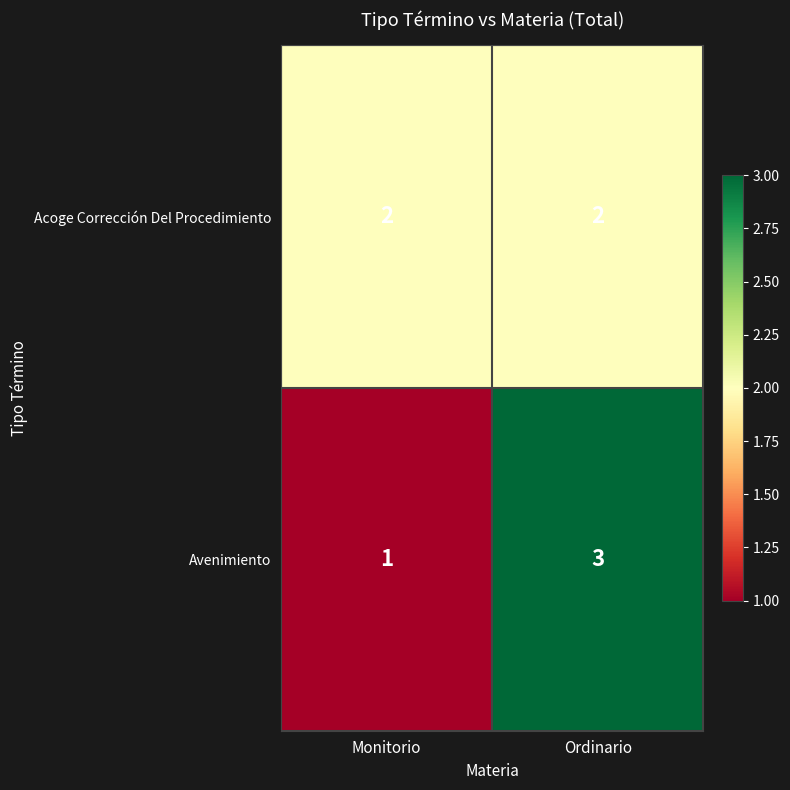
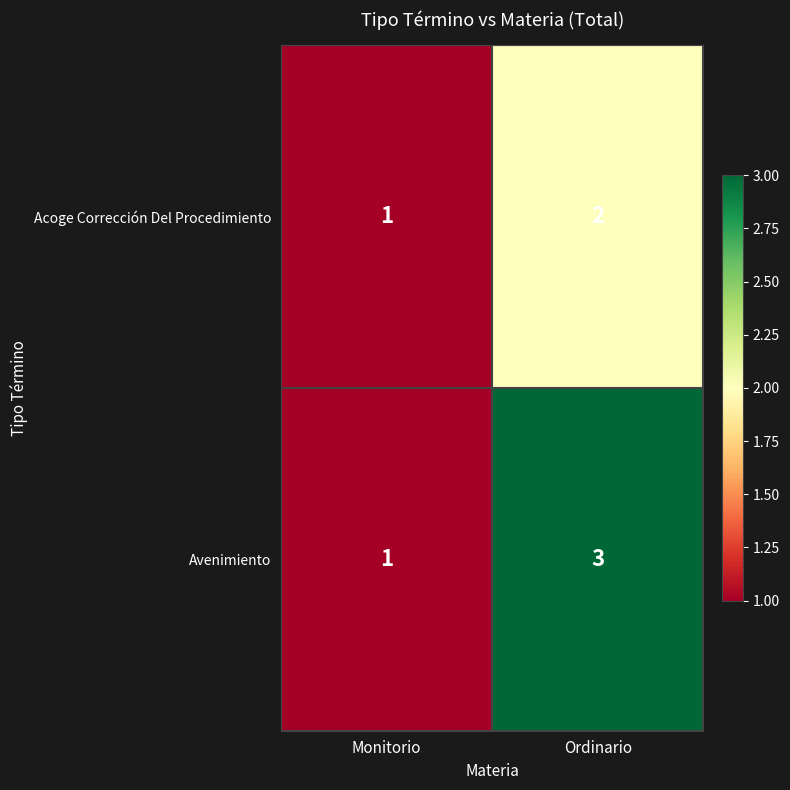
  {
    "Acoge Corrección Del Procedimiento": {
-     "Monitorio": 2,
+     "Monitorio": 1,
      "Ordinario": 2
    },
    "Avenimiento": {
      "Monitorio": 1,
      "Ordinario": 3
    }
  }
